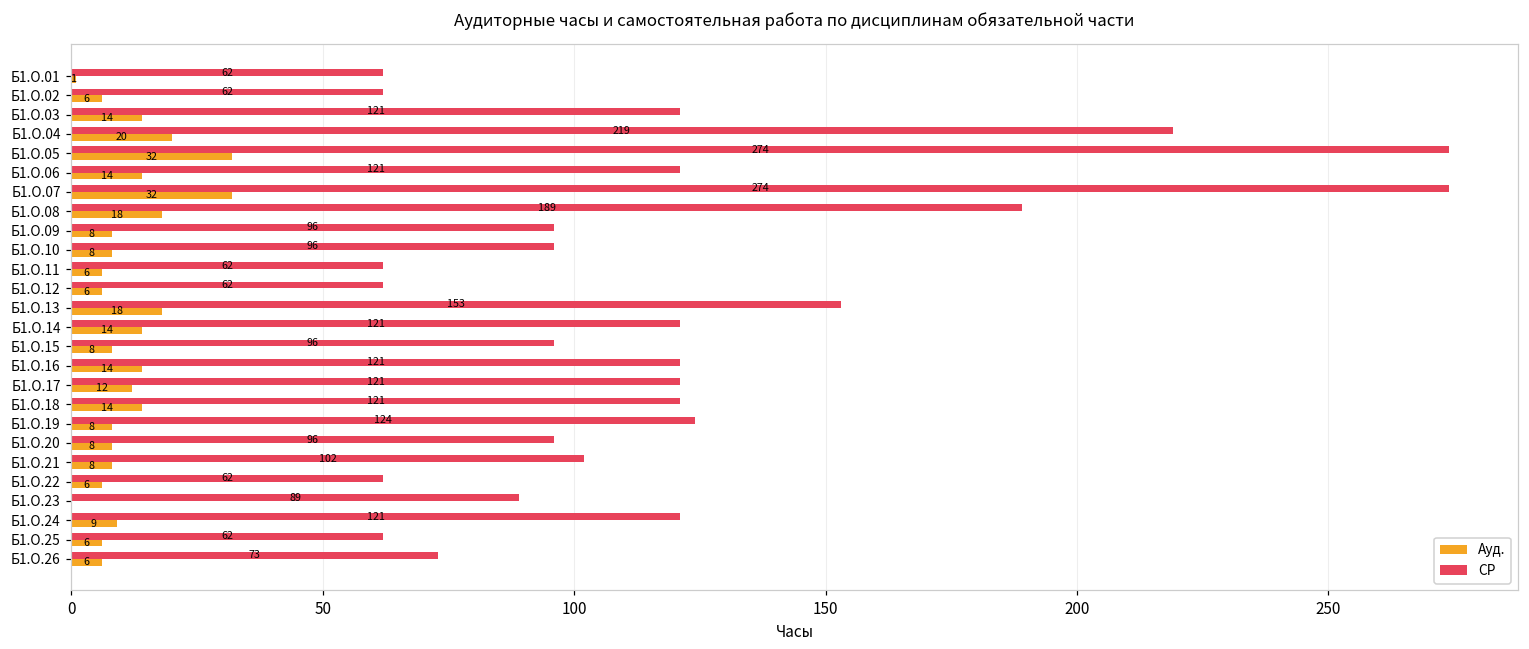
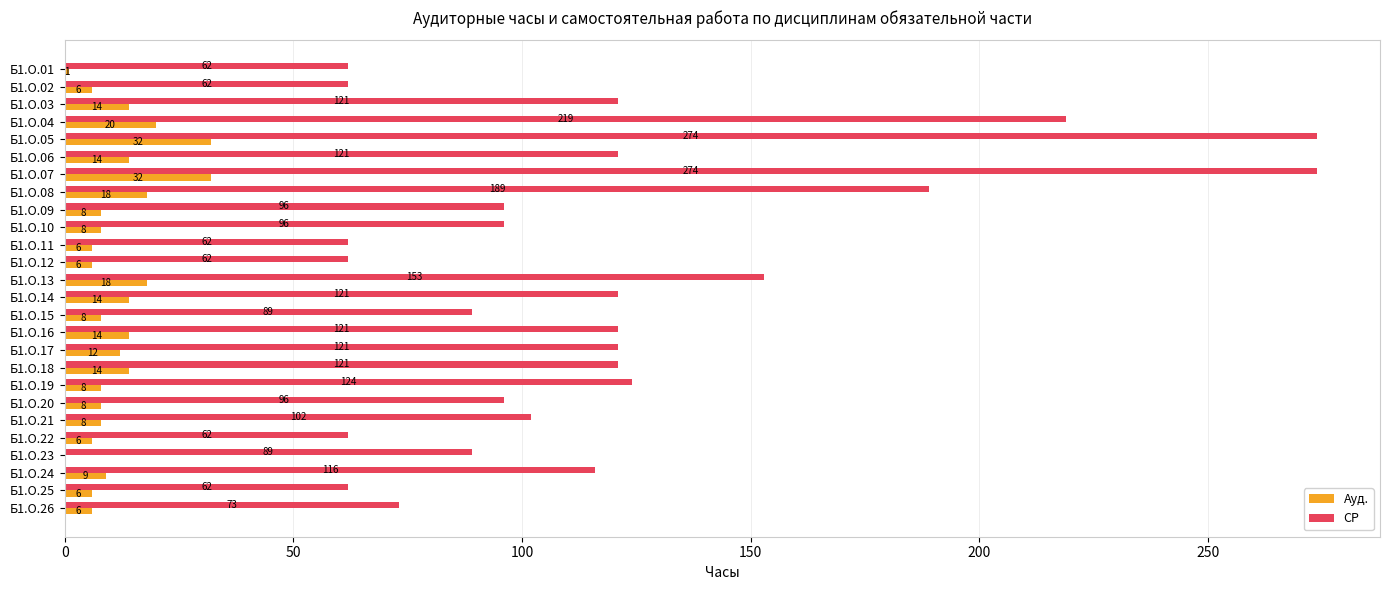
  {
    "Ауд.": {
      "Б1.О.01": 1,
      "Б1.О.02": 6,
      "Б1.О.03": 14,
      "Б1.О.04": 20,
      "Б1.О.05": 32,
      "Б1.О.06": 14,
      "Б1.О.07": 32,
      "Б1.О.08": 18,
      "Б1.О.09": 8,
      "Б1.О.10": 8,
      "Б1.О.11": 6,
      "Б1.О.12": 6,
      "Б1.О.13": 18,
      "Б1.О.14": 14,
      "Б1.О.15": 8,
      "Б1.О.16": 14,
      "Б1.О.17": 12,
      "Б1.О.18": 14,
      "Б1.О.19": 8,
      "Б1.О.20": 8,
      "Б1.О.21": 8,
      "Б1.О.22": 6,
      "Б1.О.24": 9,
      "Б1.О.25": 6,
      "Б1.О.26": 6
    },
    "СР": {
      "Б1.О.01": 62,
      "Б1.О.02": 62,
      "Б1.О.03": 121,
      "Б1.О.04": 219,
      "Б1.О.05": 274,
      "Б1.О.06": 121,
      "Б1.О.07": 274,
      "Б1.О.08": 189,
      "Б1.О.09": 96,
      "Б1.О.10": 96,
      "Б1.О.11": 62,
      "Б1.О.12": 62,
      "Б1.О.13": 153,
      "Б1.О.14": 121,
-     "Б1.О.15": 96,
+     "Б1.О.15": 89,
      "Б1.О.16": 121,
      "Б1.О.17": 121,
      "Б1.О.18": 121,
      "Б1.О.19": 124,
      "Б1.О.20": 96,
      "Б1.О.21": 102,
      "Б1.О.22": 62,
      "Б1.О.23": 89,
-     "Б1.О.24": 121,
+     "Б1.О.24": 116,
      "Б1.О.25": 62,
      "Б1.О.26": 73
    }
  }
